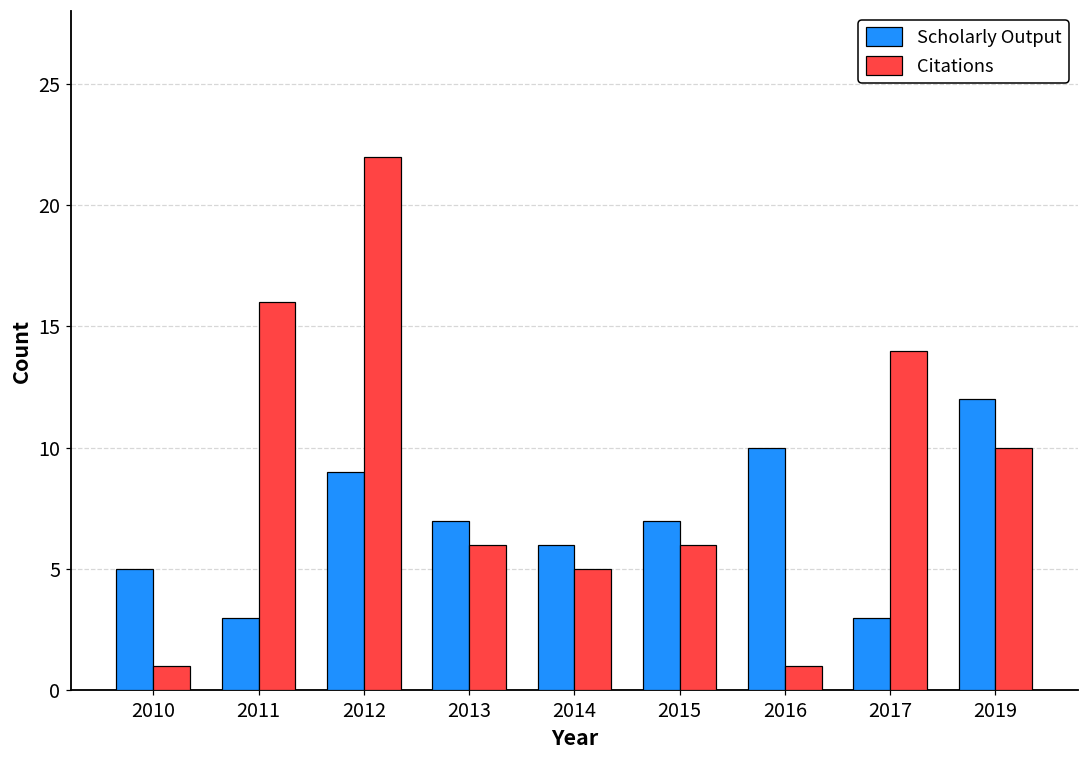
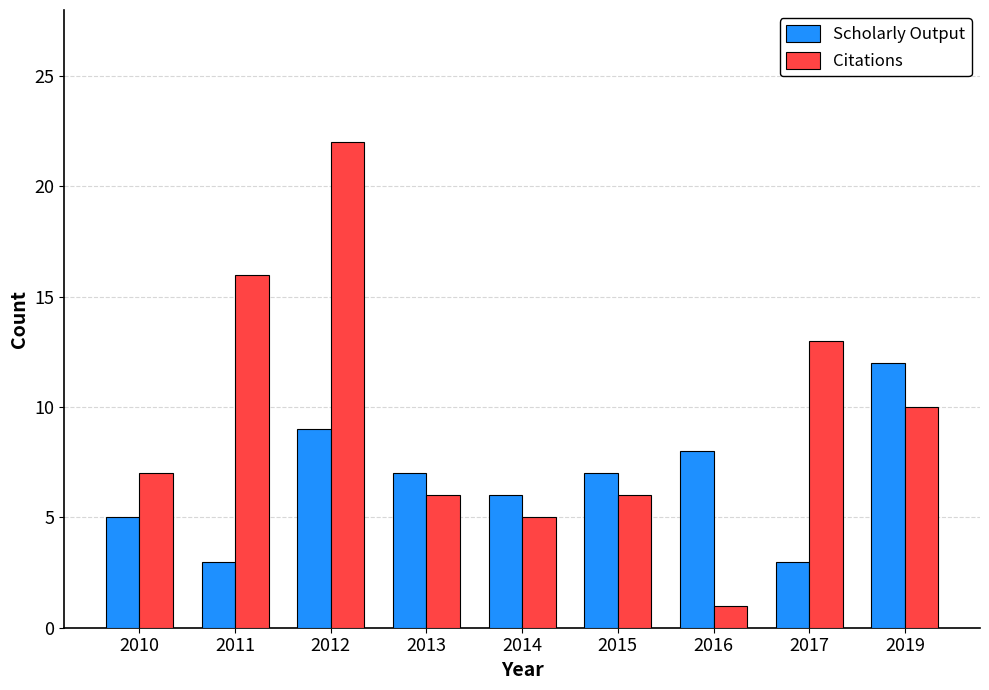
  {
    "Scholarly Output": {
      "2010": 5,
      "2011": 3,
      "2012": 9,
      "2013": 7,
      "2014": 6,
      "2015": 7,
-     "2016": 10,
+     "2016": 8,
      "2017": 3,
      "2019": 12
    },
    "Citations": {
-     "2010": 1,
+     "2010": 7,
      "2011": 16,
      "2012": 22,
      "2013": 6,
      "2014": 5,
      "2015": 6,
      "2016": 1,
-     "2017": 14,
+     "2017": 13,
      "2019": 10
    }
  }
